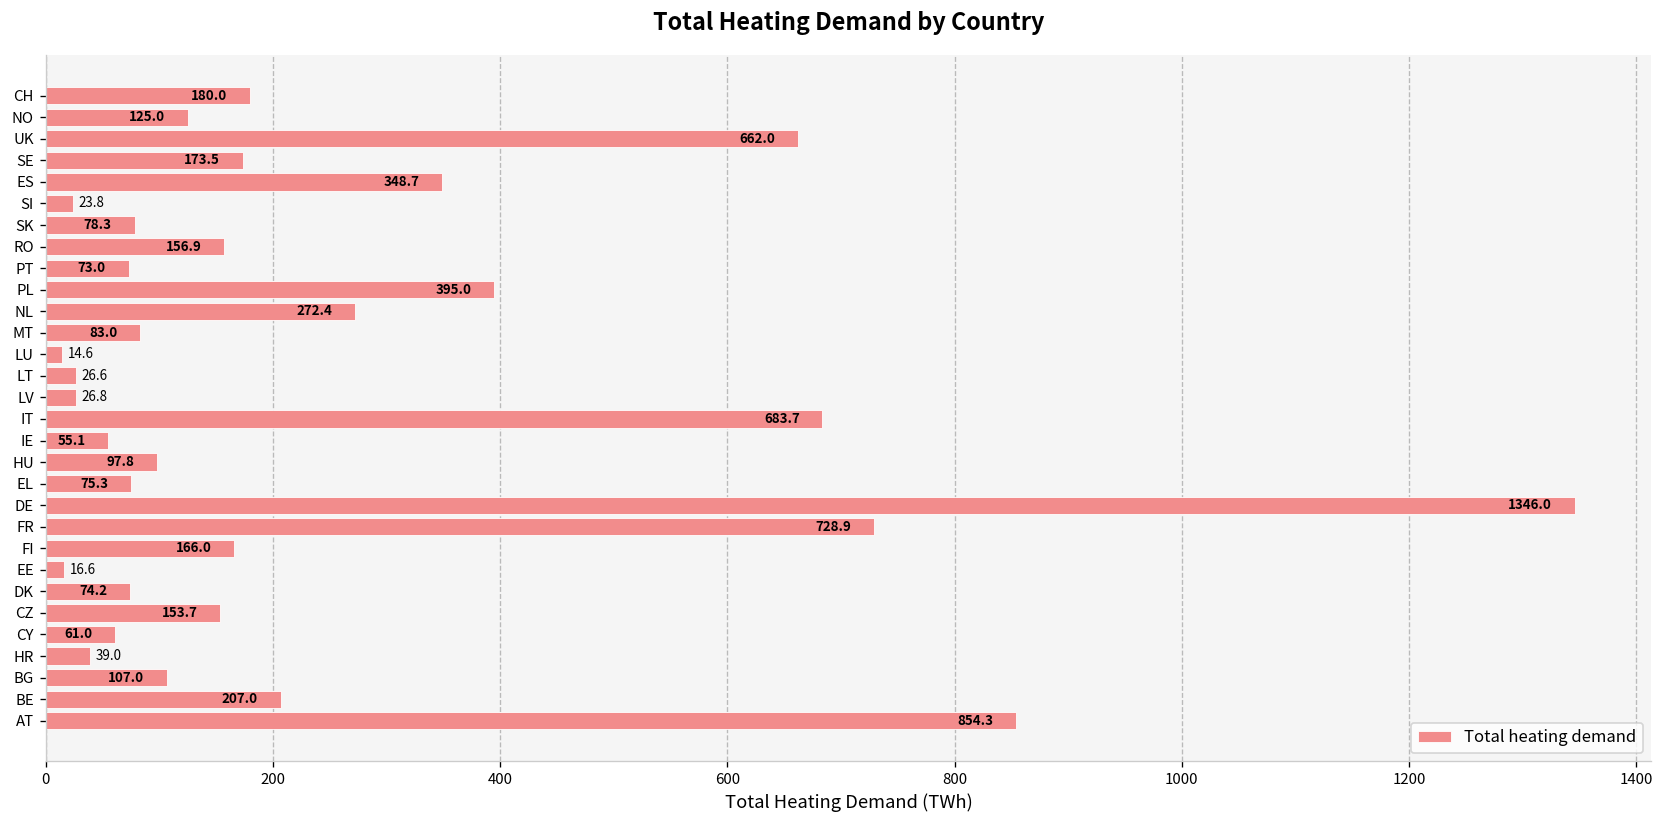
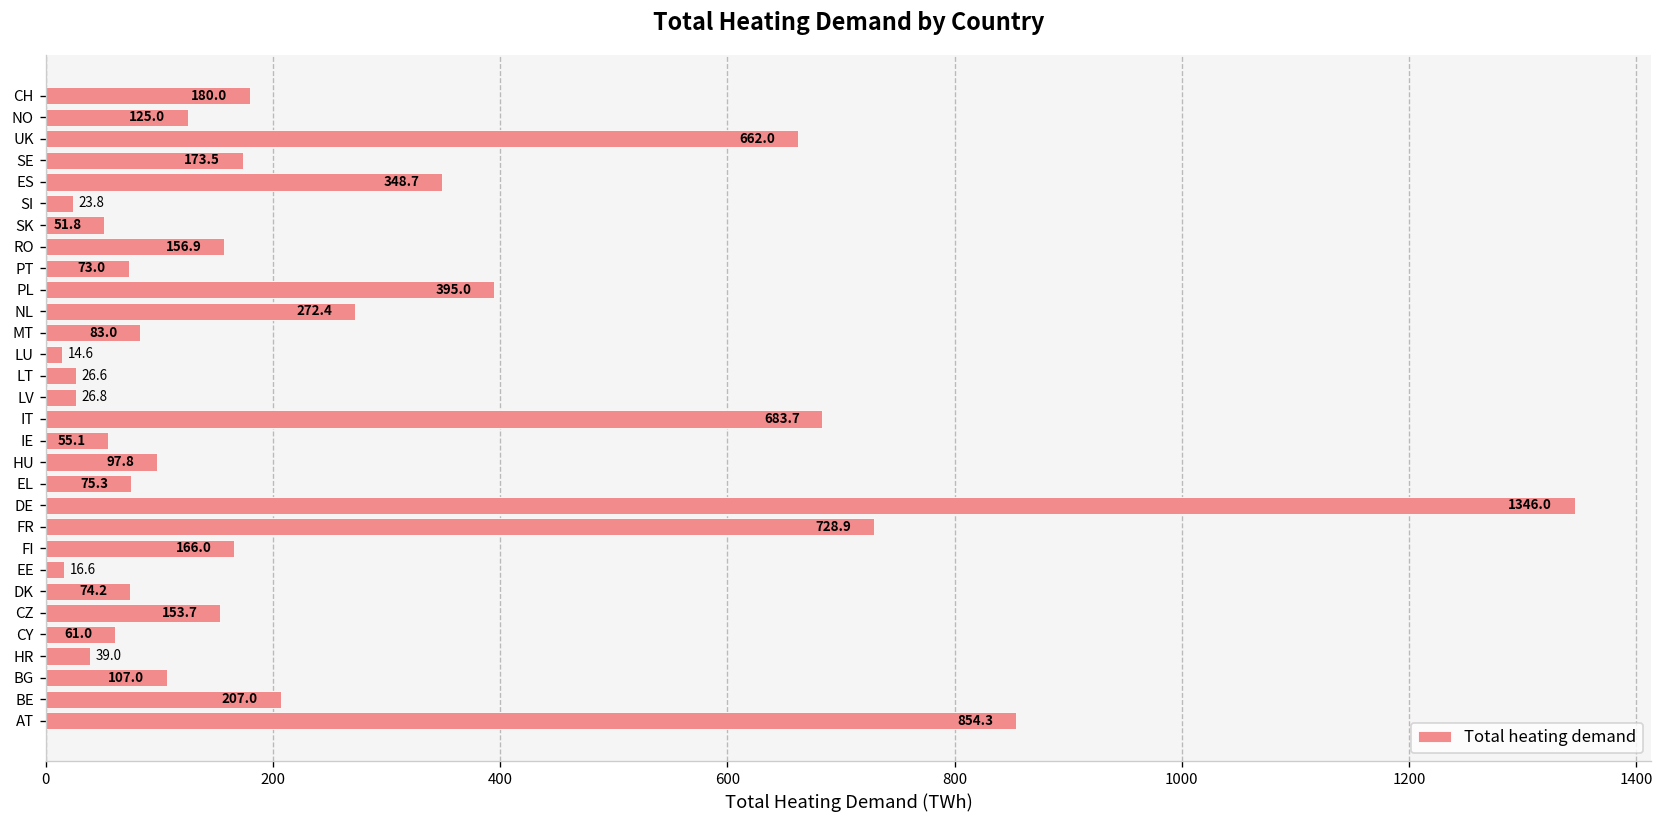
  {
    "CH": 180.0,
    "NO": 125.0,
    "UK": 662.0,
    "SE": 173.5,
    "ES": 348.7,
    "SI": 23.8,
-   "SK": 78.3,
+   "SK": 51.8,
    "RO": 156.9,
    "PT": 73.0,
    "PL": 395.0,
    "NL": 272.4,
    "MT": 83.0,
    "LU": 14.6,
    "LT": 26.6,
    "LV": 26.8,
    "IT": 683.7,
    "IE": 55.1,
    "HU": 97.8,
    "EL": 75.3,
    "DE": 1346.0,
    "FR": 728.9,
    "FI": 166.0,
    "EE": 16.6,
    "DK": 74.2,
    "CZ": 153.7,
    "CY": 61.0,
    "HR": 39.0,
    "BG": 107.0,
    "BE": 207.0,
    "AT": 854.3
  }
